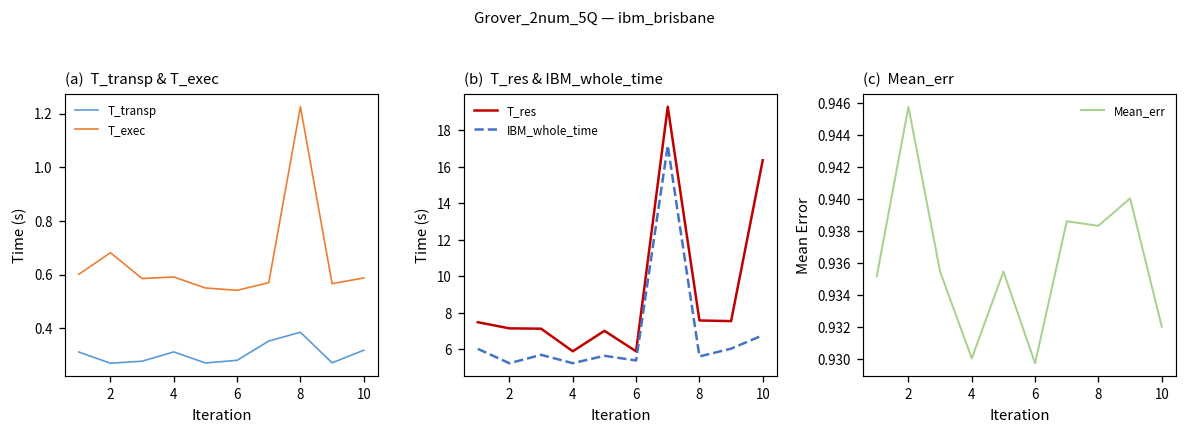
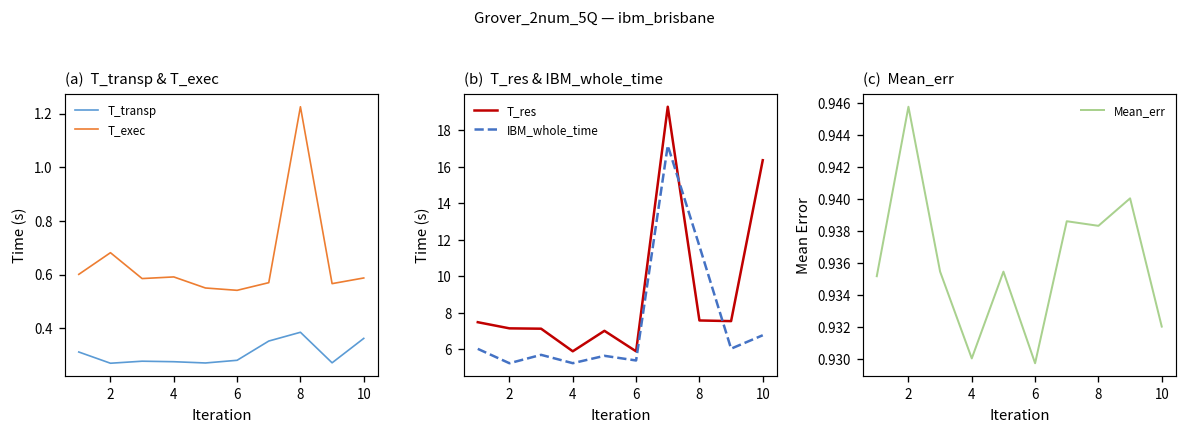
  {
    "(a) T_transp & T_exec": {
      "T_transp": {
        "2": 0.27,
-       "4": 0.31,
+       "4": 0.28,
        "6": 0.28,
        "8": 0.38,
-       "10": 0.32
+       "10": 0.36
      },
      "T_exec": {
        "2": 0.68,
        "4": 0.59,
        "6": 0.54,
        "8": 1.23,
        "10": 0.59
      }
    },
    "(b) T_res & IBM_whole_time": {
      "T_res": {
        "2": 7.1,
        "4": 5.9,
        "6": 5.9,
        "8": 7.6,
        "10": 16.4
      },
      "IBM_whole_time": {
        "2": 5.2,
        "4": 5.2,
        "6": 5.4,
-       "8": 5.6,
+       "8": 11.7,
        "10": 6.8
      }
    },
    "(c) Mean_err": {
      "2": 0.9457,
      "4": 0.9301,
      "6": 0.9298,
      "8": 0.9383,
      "10": 0.9320
    }
  }
